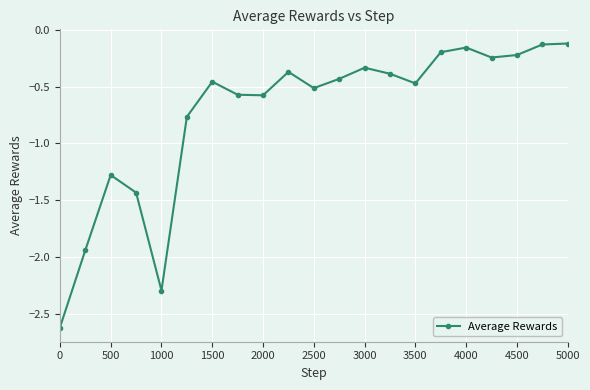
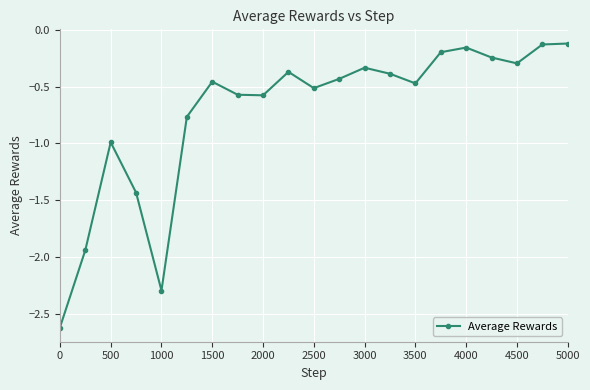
  {
    "0": -2.62,
-   "500": -1.28,
+   "500": -0.99,
    "1000": -2.30,
    "1500": -0.46,
    "2000": -0.58,
    "2500": -0.51,
    "3000": -0.33,
    "3500": -0.47,
    "4000": -0.15,
-   "4500": -0.22,
+   "4500": -0.29,
    "5000": -0.12
  }
